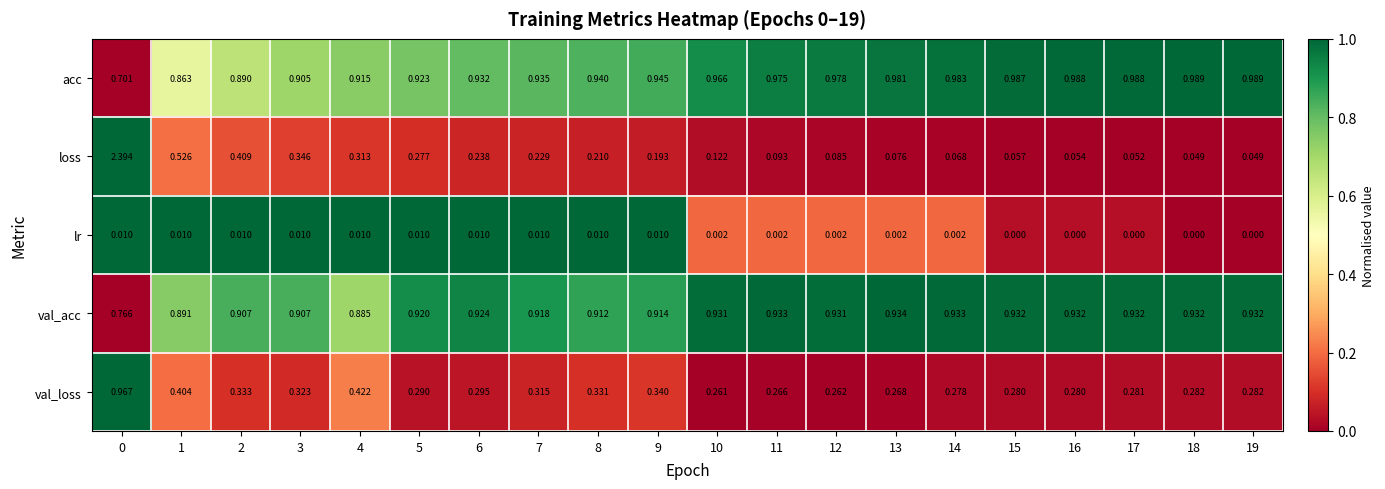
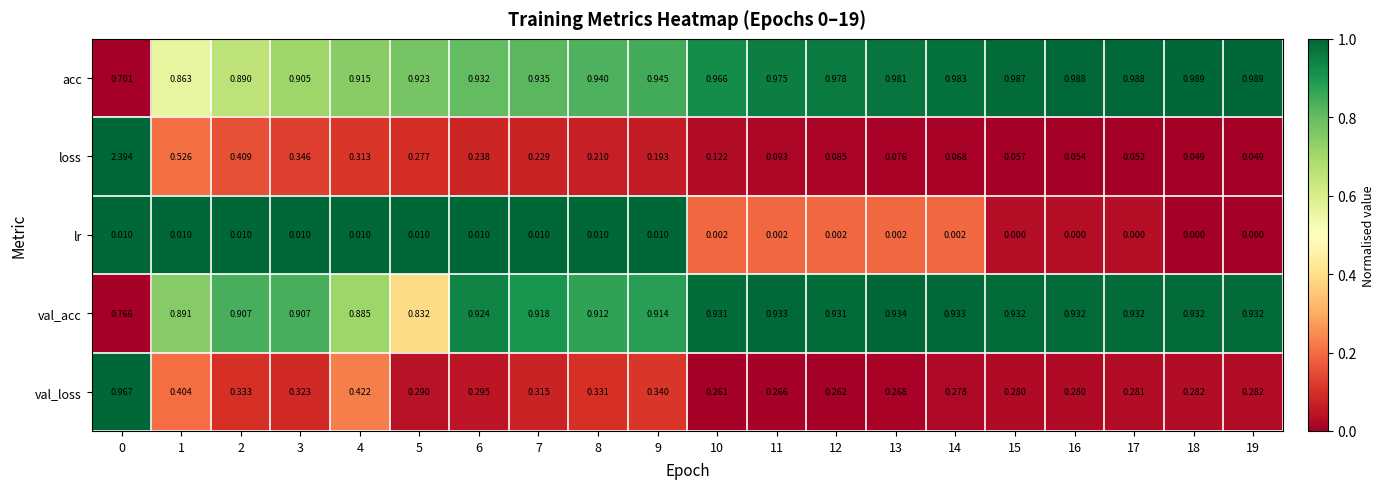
  {
    "acc": {
      "0": 0.701,
      "1": 0.863,
      "2": 0.890,
      "3": 0.905,
      "4": 0.915,
      "5": 0.923,
      "6": 0.932,
      "7": 0.935,
      "8": 0.940,
      "9": 0.945,
      "10": 0.966,
      "11": 0.975,
      "12": 0.978,
      "13": 0.981,
      "14": 0.983,
      "15": 0.987,
      "16": 0.988,
      "17": 0.988,
      "18": 0.989,
      "19": 0.989
    },
    "loss": {
      "0": 2.394,
      "1": 0.526,
      "2": 0.409,
      "3": 0.346,
      "4": 0.313,
      "5": 0.277,
      "6": 0.238,
      "7": 0.229,
      "8": 0.210,
      "9": 0.193,
      "10": 0.122,
      "11": 0.093,
      "12": 0.085,
      "13": 0.076,
      "14": 0.068,
      "15": 0.057,
      "16": 0.054,
      "17": 0.052,
      "18": 0.049,
      "19": 0.049
    },
    "lr": {
      "0": 0.010,
      "1": 0.010,
      "2": 0.010,
      "3": 0.010,
      "4": 0.010,
      "5": 0.010,
      "6": 0.010,
      "7": 0.010,
      "8": 0.010,
      "9": 0.010,
      "10": 0.002,
      "11": 0.002,
      "12": 0.002,
      "13": 0.002,
      "14": 0.002,
      "15": 0.000,
      "16": 0.000,
      "17": 0.000,
      "18": 0.000,
      "19": 0.000
    },
    "val_acc": {
      "0": 0.766,
      "1": 0.891,
      "2": 0.907,
      "3": 0.907,
      "4": 0.885,
-     "5": 0.920,
+     "5": 0.832,
      "6": 0.924,
      "7": 0.918,
      "8": 0.912,
      "9": 0.914,
      "10": 0.931,
      "11": 0.933,
      "12": 0.931,
      "13": 0.934,
      "14": 0.933,
      "15": 0.932,
      "16": 0.932,
      "17": 0.932,
      "18": 0.932,
      "19": 0.932
    },
    "val_loss": {
      "0": 0.967,
      "1": 0.404,
      "2": 0.333,
      "3": 0.323,
      "4": 0.422,
      "5": 0.290,
      "6": 0.295,
      "7": 0.315,
      "8": 0.331,
      "9": 0.340,
      "10": 0.261,
      "11": 0.266,
      "12": 0.262,
      "13": 0.268,
      "14": 0.278,
      "15": 0.280,
      "16": 0.280,
      "17": 0.281,
      "18": 0.282,
      "19": 0.282
    }
  }
